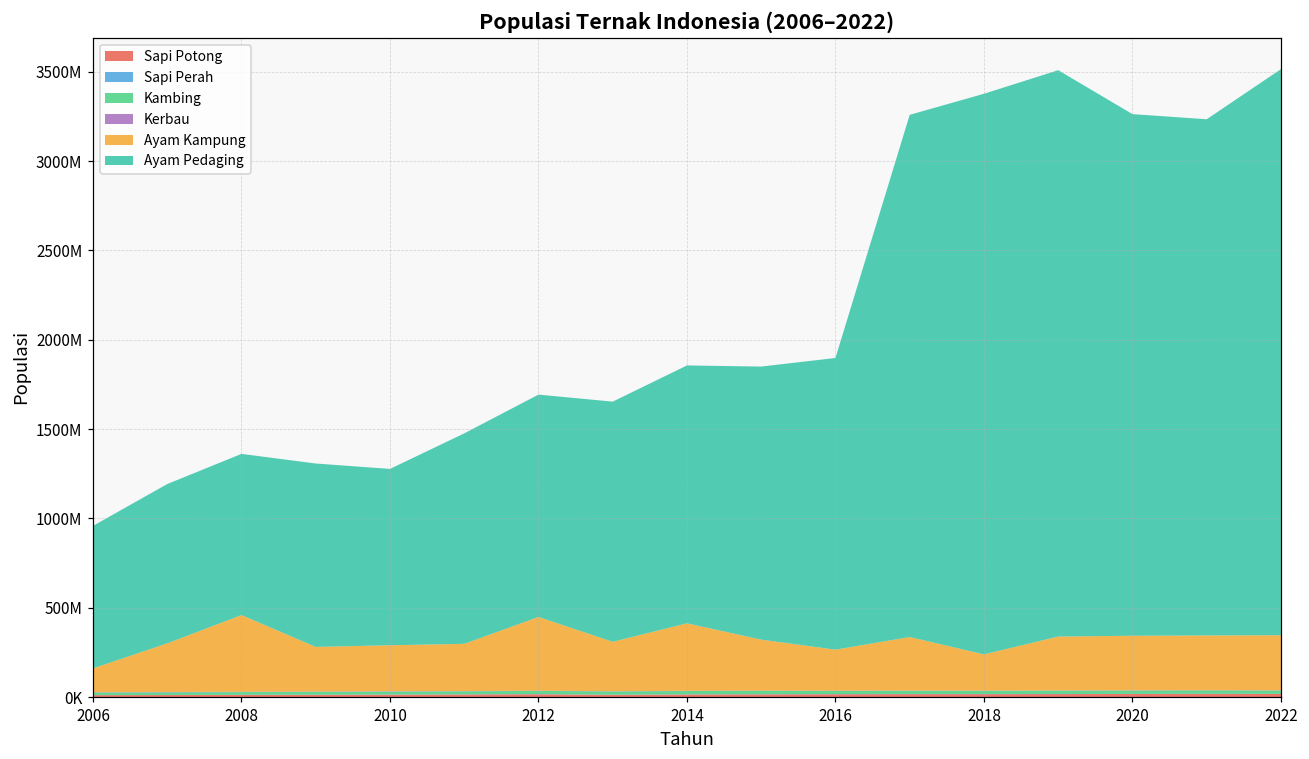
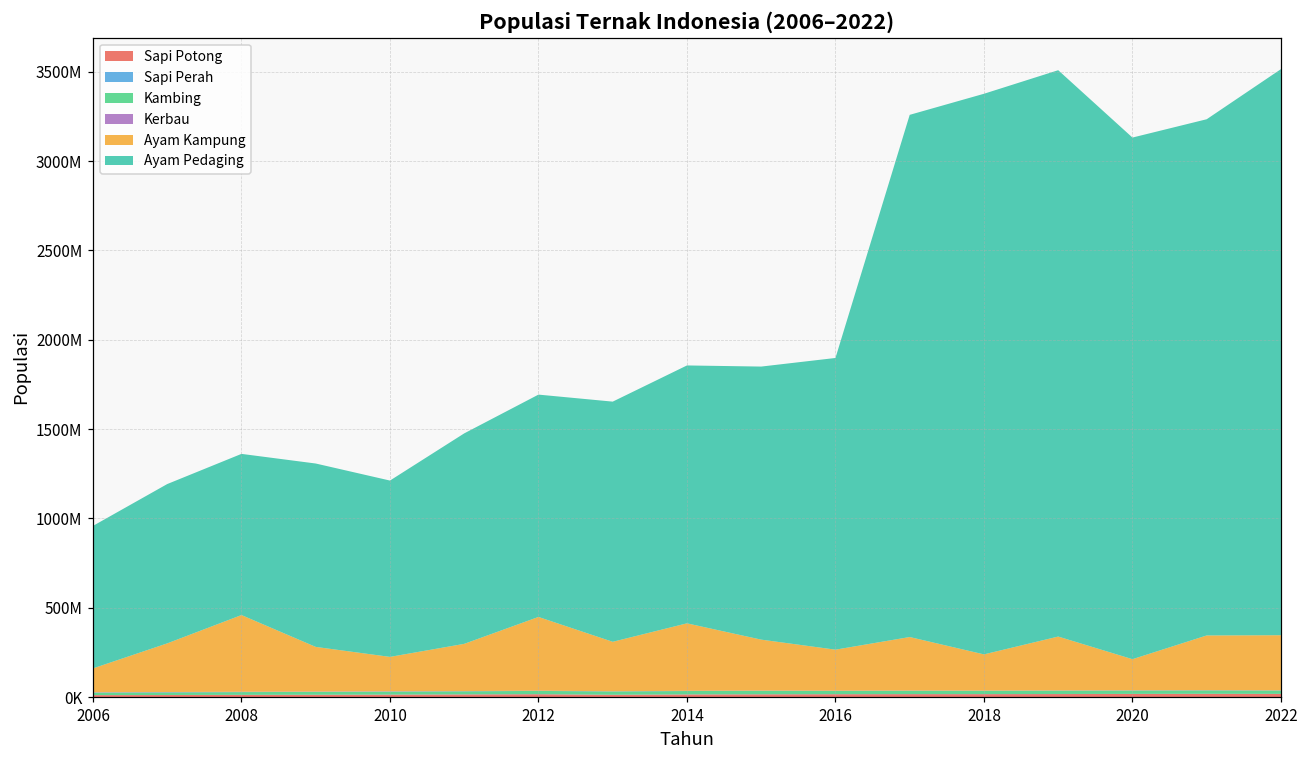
  {
    "Ayam Kampung": {
      "2006": 130000000,
      "2008": 430000000,
-     "2010": 260000000,
+     "2010": 190000000,
      "2012": 410000000,
      "2014": 380000000,
      "2016": 230000000,
      "2018": 200000000,
-     "2020": 310000000,
+     "2020": 170000000,
      "2022": 310000000
    }
  }
